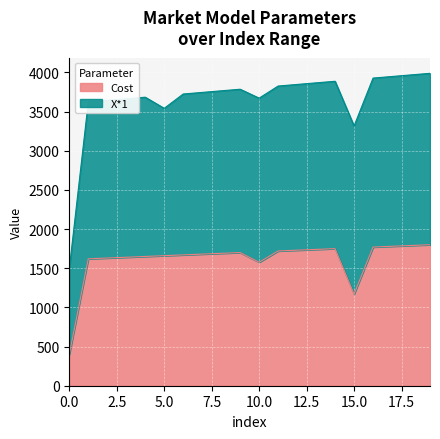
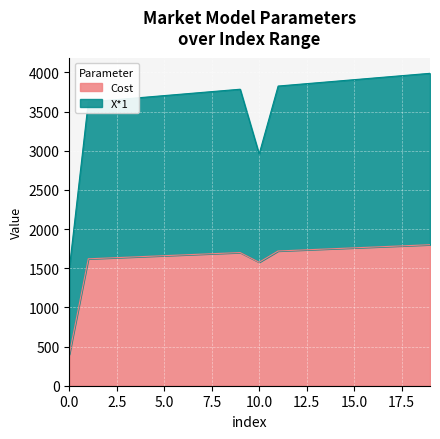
  {
    "Cost": {
      "0.0": 400,
      "5.0": 1700,
      "10.0": 1600,
-     "15.0": 1200
+     "15.0": 1800
    },
    "X*1": {
      "0.0": 1100,
-     "5.0": 1900,
-     "10.0": 2100,
+     "5.0": 2000,
+     "10.0": 1400,
      "15.0": 2100
    }
  }
